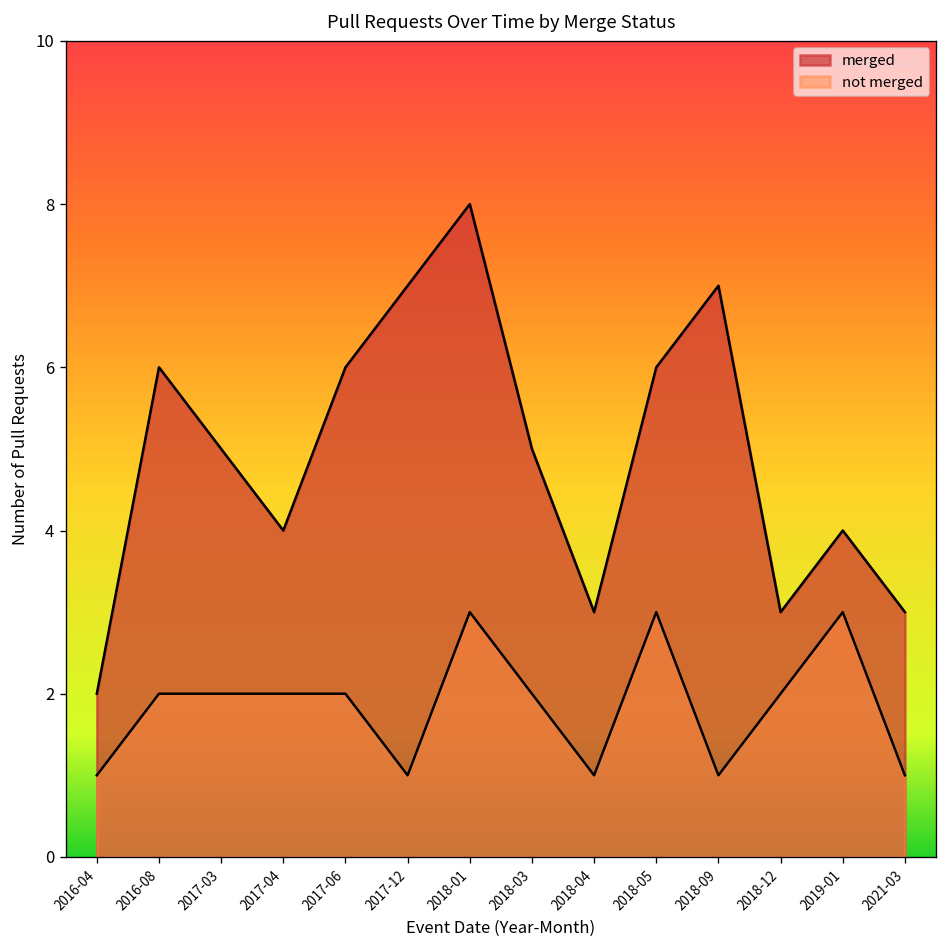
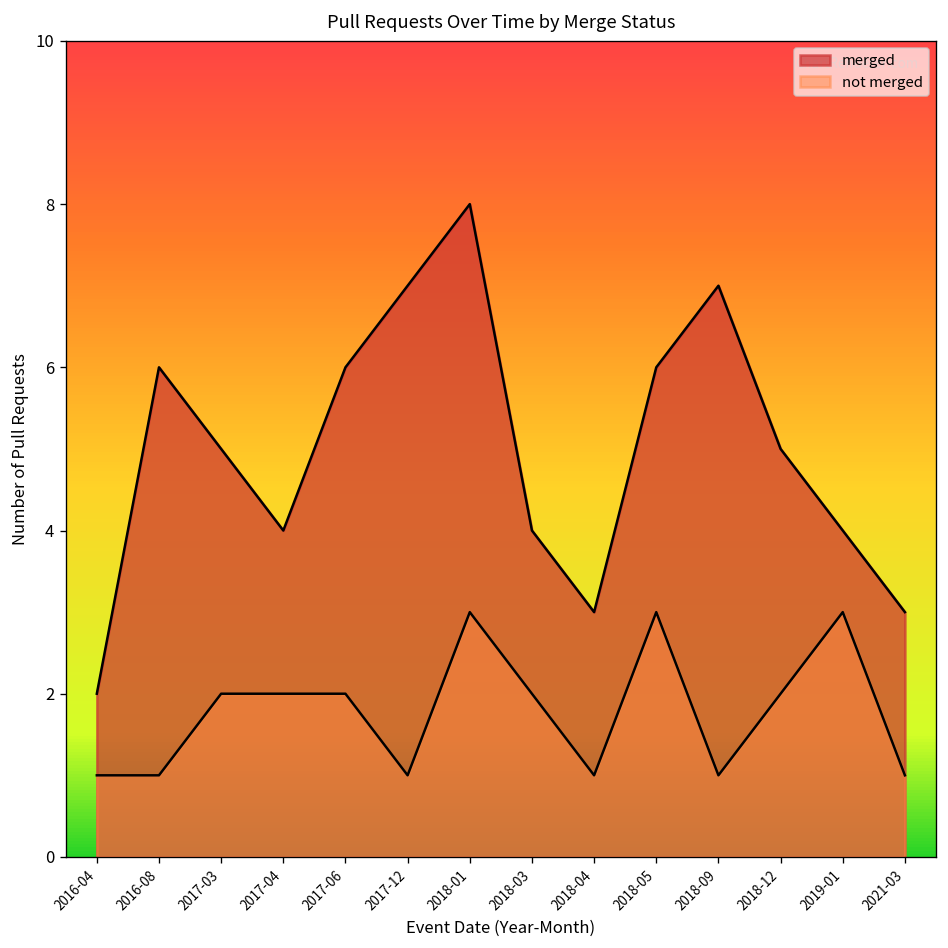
  {
    "merged": {
      "2016-04": 2,
      "2016-08": 6,
      "2017-03": 5,
      "2017-04": 4,
      "2017-06": 6,
      "2017-12": 7,
      "2018-01": 8,
-     "2018-03": 5,
+     "2018-03": 4,
      "2018-04": 3,
      "2018-05": 6,
      "2018-09": 7,
-     "2018-12": 3,
+     "2018-12": 5,
      "2019-01": 4,
      "2021-03": 3
    },
    "not merged": {
      "2016-04": 1,
-     "2016-08": 2,
+     "2016-08": 1,
      "2017-03": 2,
      "2017-04": 2,
      "2017-06": 2,
      "2017-12": 1,
      "2018-01": 3,
      "2018-03": 2,
      "2018-04": 1,
      "2018-05": 3,
      "2018-09": 1,
      "2018-12": 2,
      "2019-01": 3,
      "2021-03": 1
    }
  }
